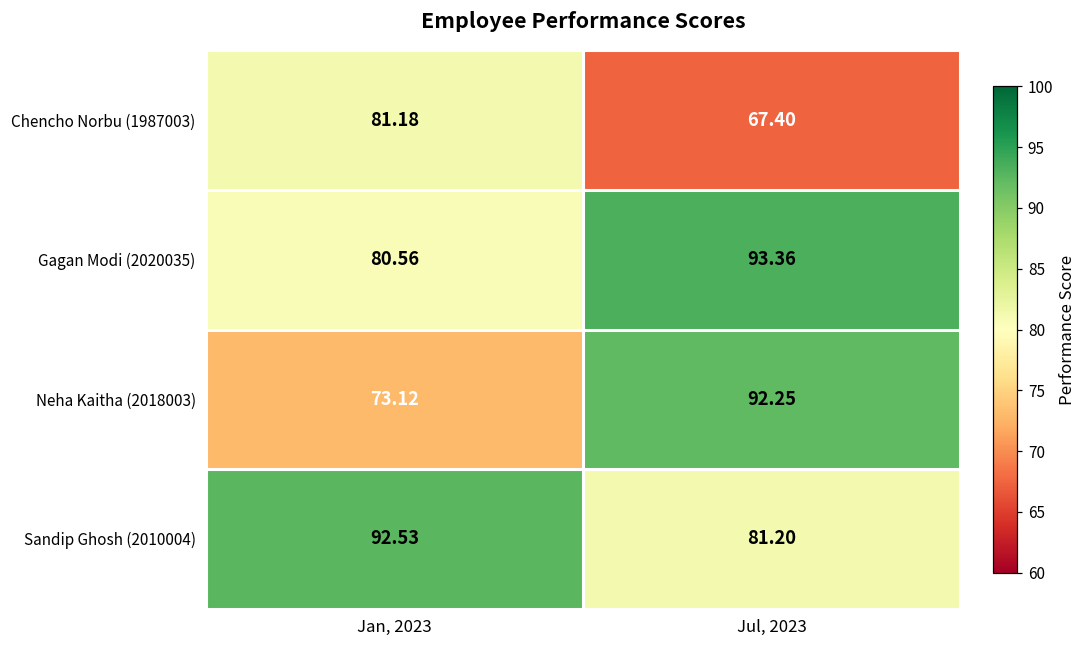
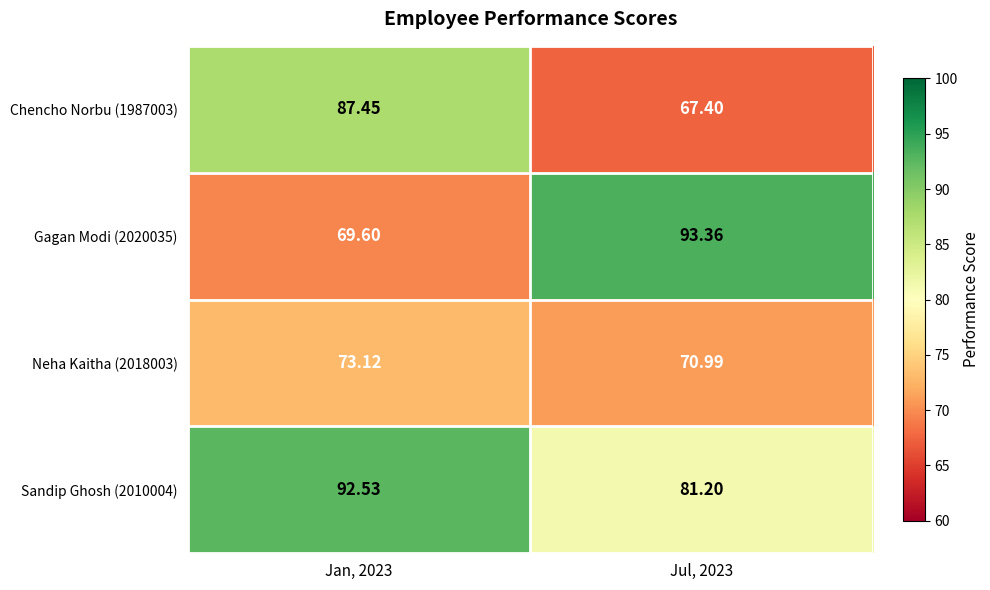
  {
    "Chencho Norbu (1987003)": {
-     "Jan, 2023": 81.18,
+     "Jan, 2023": 87.45,
      "Jul, 2023": 67.40
    },
    "Gagan Modi (2020035)": {
-     "Jan, 2023": 80.56,
+     "Jan, 2023": 69.60,
      "Jul, 2023": 93.36
    },
    "Neha Kaitha (2018003)": {
      "Jan, 2023": 73.12,
-     "Jul, 2023": 92.25
+     "Jul, 2023": 70.99
    },
    "Sandip Ghosh (2010004)": {
      "Jan, 2023": 92.53,
      "Jul, 2023": 81.20
    }
  }
